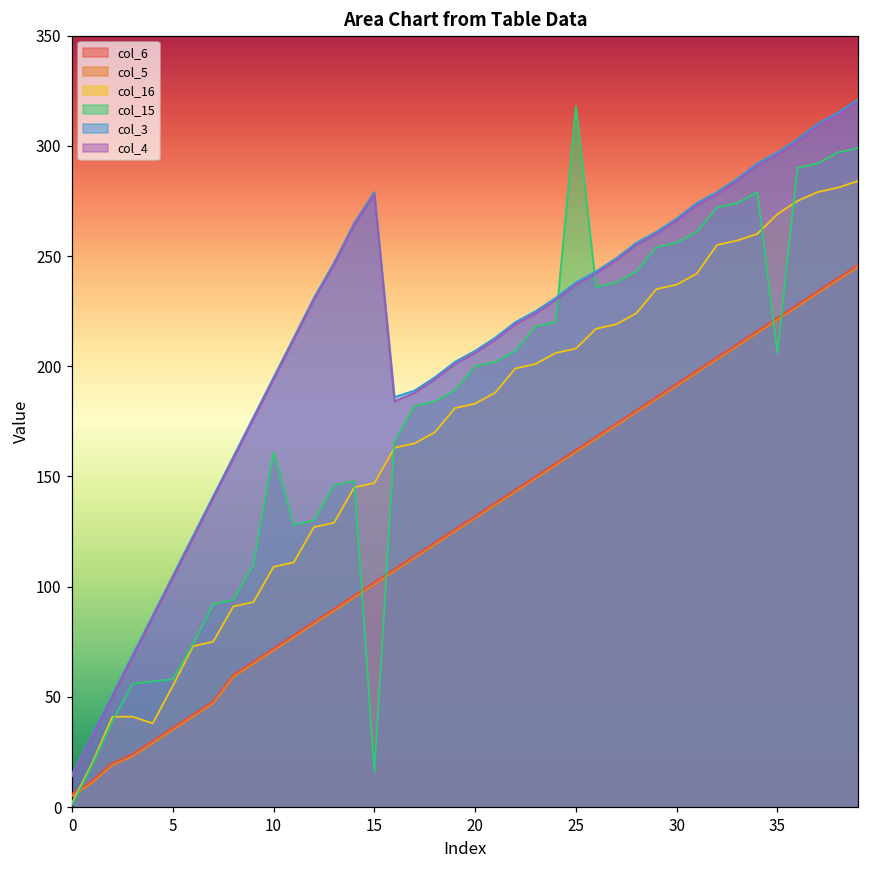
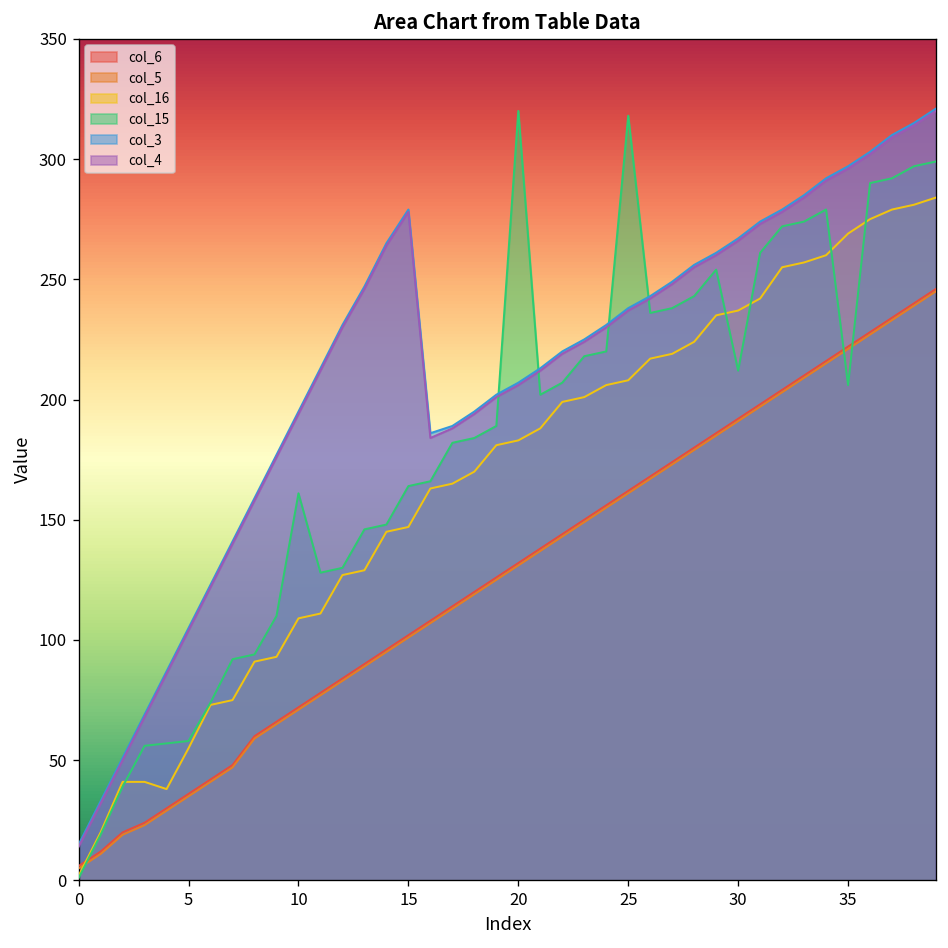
  {
    "col_15": {
      "5": 58,
      "10": 161,
-     "15": 16,
-     "20": 200,
+     "15": 164,
+     "20": 320,
      "25": 318,
-     "30": 256,
+     "30": 212,
      "35": 206
    }
  }
